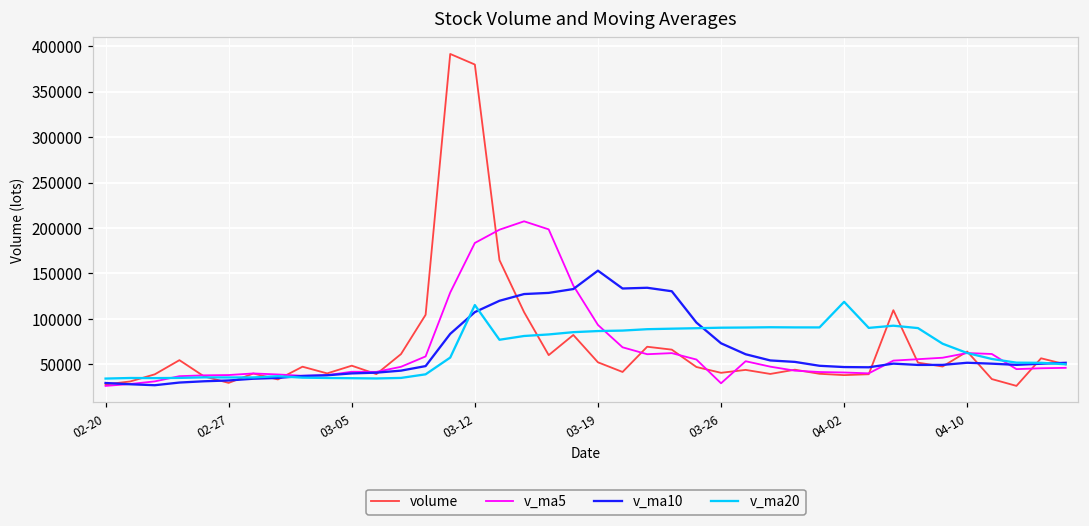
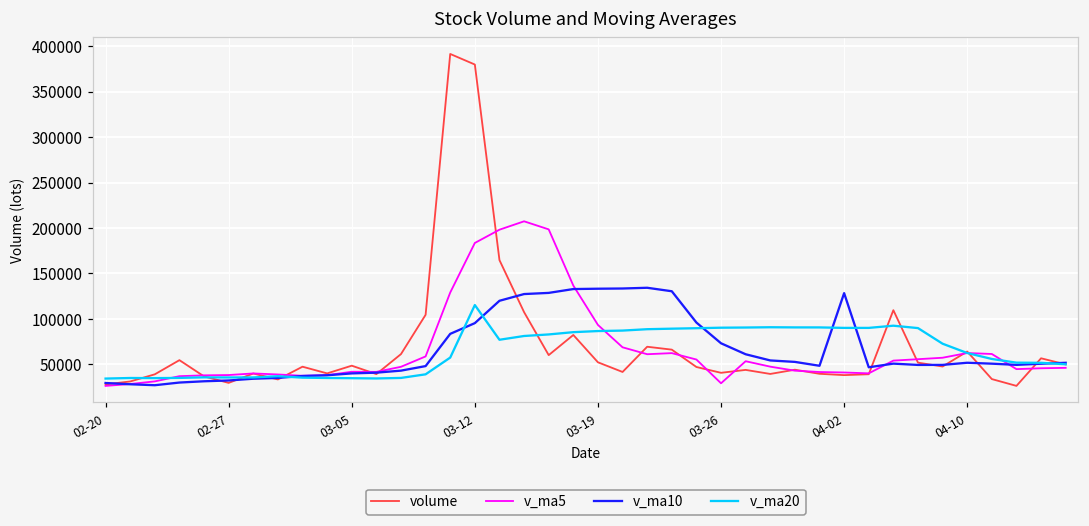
  {
    "volume": {
      "03-05": 50000,
      "03-12": 380000,
      "03-19": 50000,
      "03-26": 40000
    },
    "v_ma5": {
      "03-12": 180000,
      "03-19": 90000,
      "03-26": 30000
    },
    "v_ma10": {
-     "03-12": 110000,
-     "03-19": 150000,
+     "03-12": 100000,
+     "03-19": 130000,
      "03-26": 70000,
-     "04-02": 50000,
+     "04-02": 130000,
      "04-10": 50000
    },
    "v_ma20": {
      "02-20": 30000,
      "03-05": 30000,
      "03-12": 120000,
      "03-19": 90000,
      "03-26": 90000,
-     "04-02": 120000
+     "04-02": 90000
    }
  }
